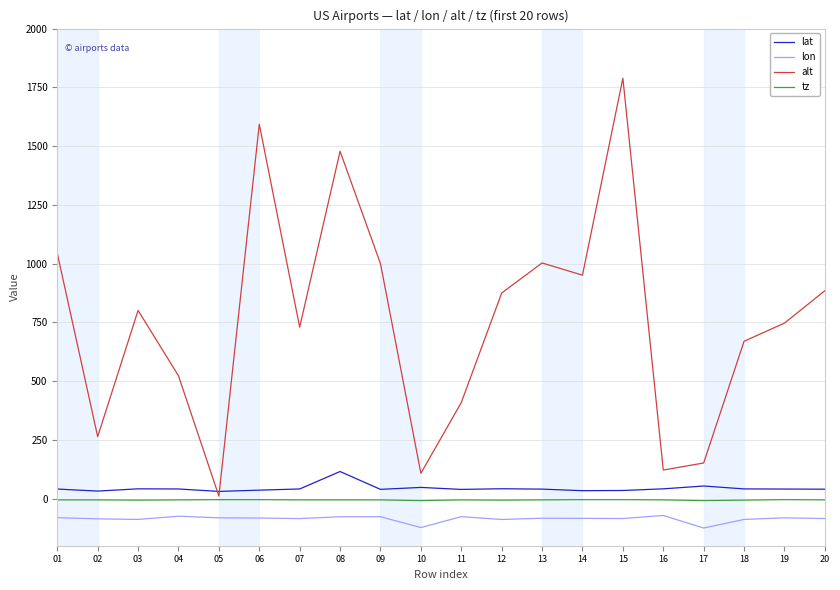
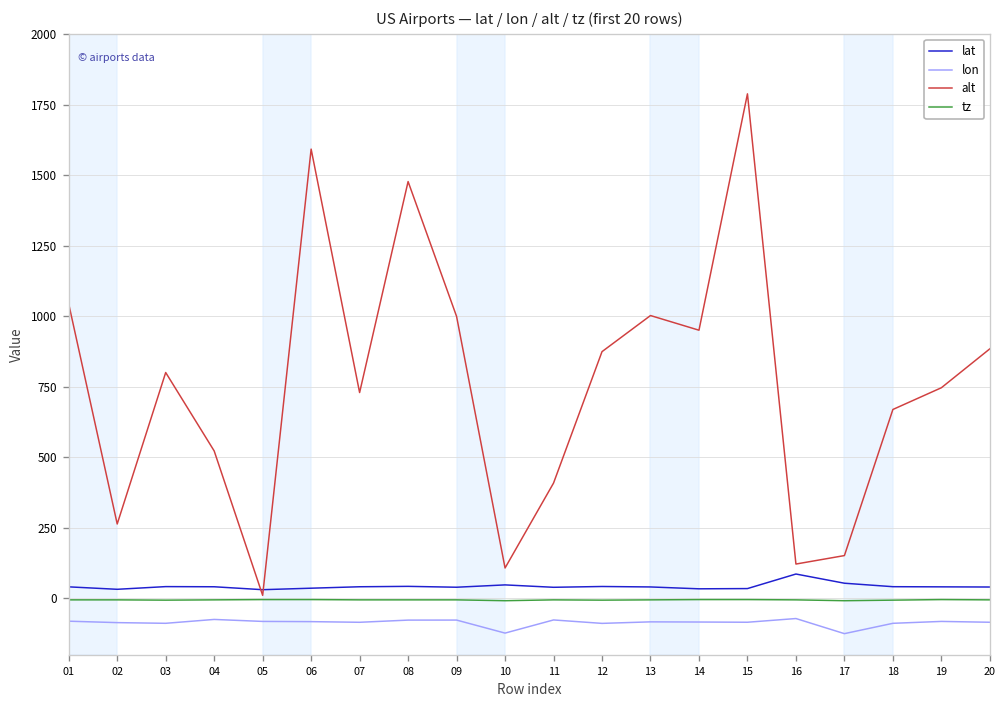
  {
    "lat": {
      "01": 40,
      "02": 30,
      "03": 40,
      "04": 40,
      "05": 30,
      "06": 40,
      "07": 40,
-     "08": 120,
+     "08": 40,
      "09": 40,
      "10": 50,
      "11": 40,
      "12": 40,
      "13": 40,
      "14": 30,
      "15": 40,
-     "16": 40,
+     "16": 90,
      "17": 50,
      "18": 40,
      "19": 40,
      "20": 40
    },
    "lon": {
      "01": -80,
      "02": -90,
      "03": -90,
      "04": -70,
      "05": -80,
      "06": -80,
      "07": -80,
      "08": -80,
      "09": -80,
      "10": -120,
      "11": -80,
      "12": -90,
      "13": -80,
      "14": -80,
      "15": -80,
      "16": -70,
      "17": -120,
      "18": -90,
      "19": -80,
      "20": -80
    },
    "alt": {
      "01": 1040,
      "02": 260,
      "03": 800,
      "04": 520,
      "05": 10,
      "06": 1590,
      "07": 730,
      "08": 1480,
      "09": 1000,
      "10": 110,
      "11": 410,
      "12": 880,
      "13": 1000,
      "14": 950,
      "15": 1790,
      "16": 120,
      "17": 150,
      "18": 670,
      "19": 750,
      "20": 890
    },
    "tz": {
      "01": -10,
      "02": -10,
      "03": -10,
      "04": -10,
      "05": 0,
      "06": 0,
      "07": -10,
      "08": -10,
      "09": -10,
      "10": -10,
      "11": -10,
      "12": -10,
      "13": -10,
      "14": 0,
      "15": 0,
      "16": -10,
      "17": -10,
      "18": -10,
      "19": 0,
      "20": -10
    }
  }
